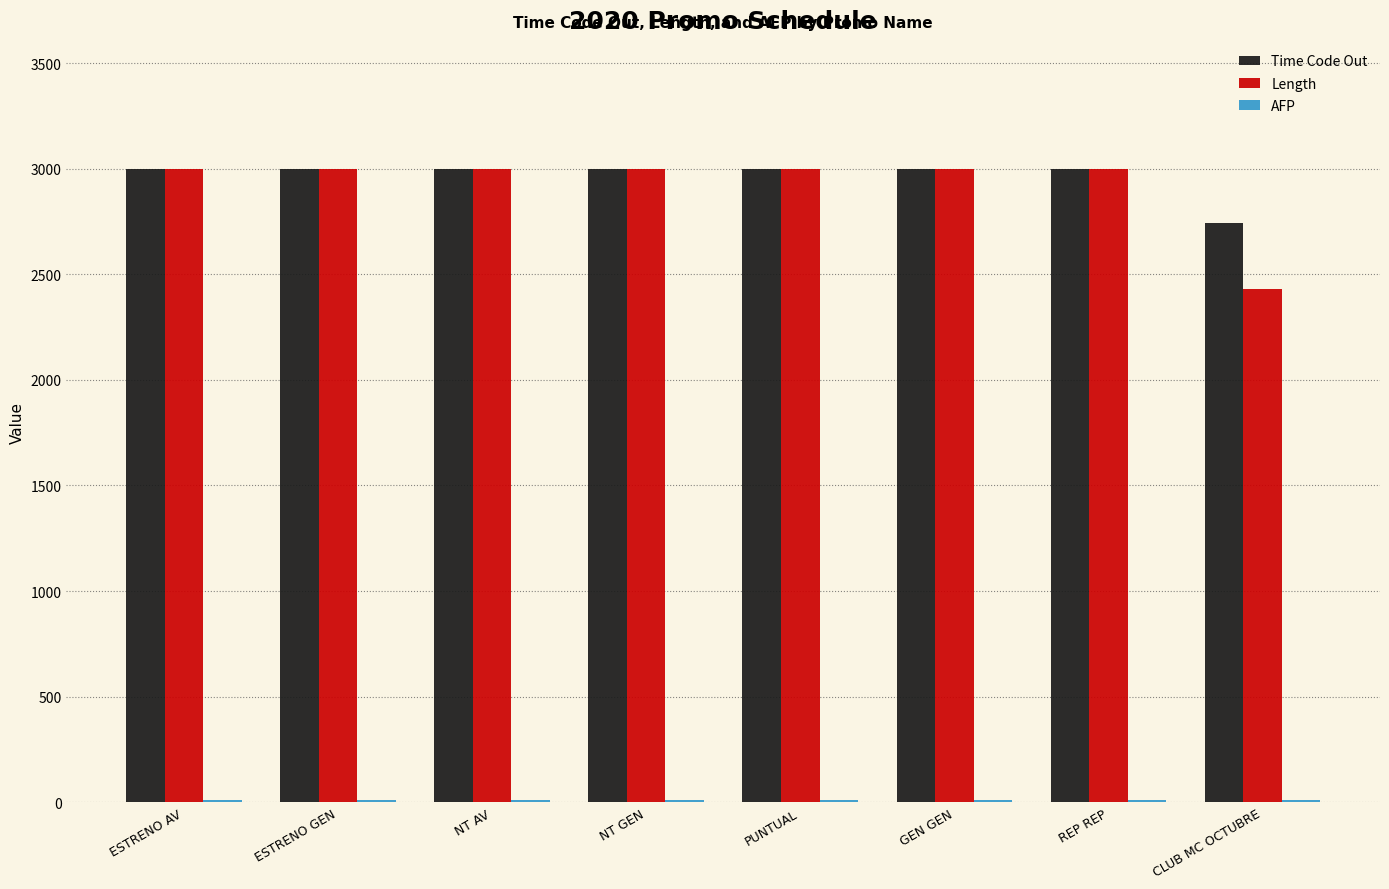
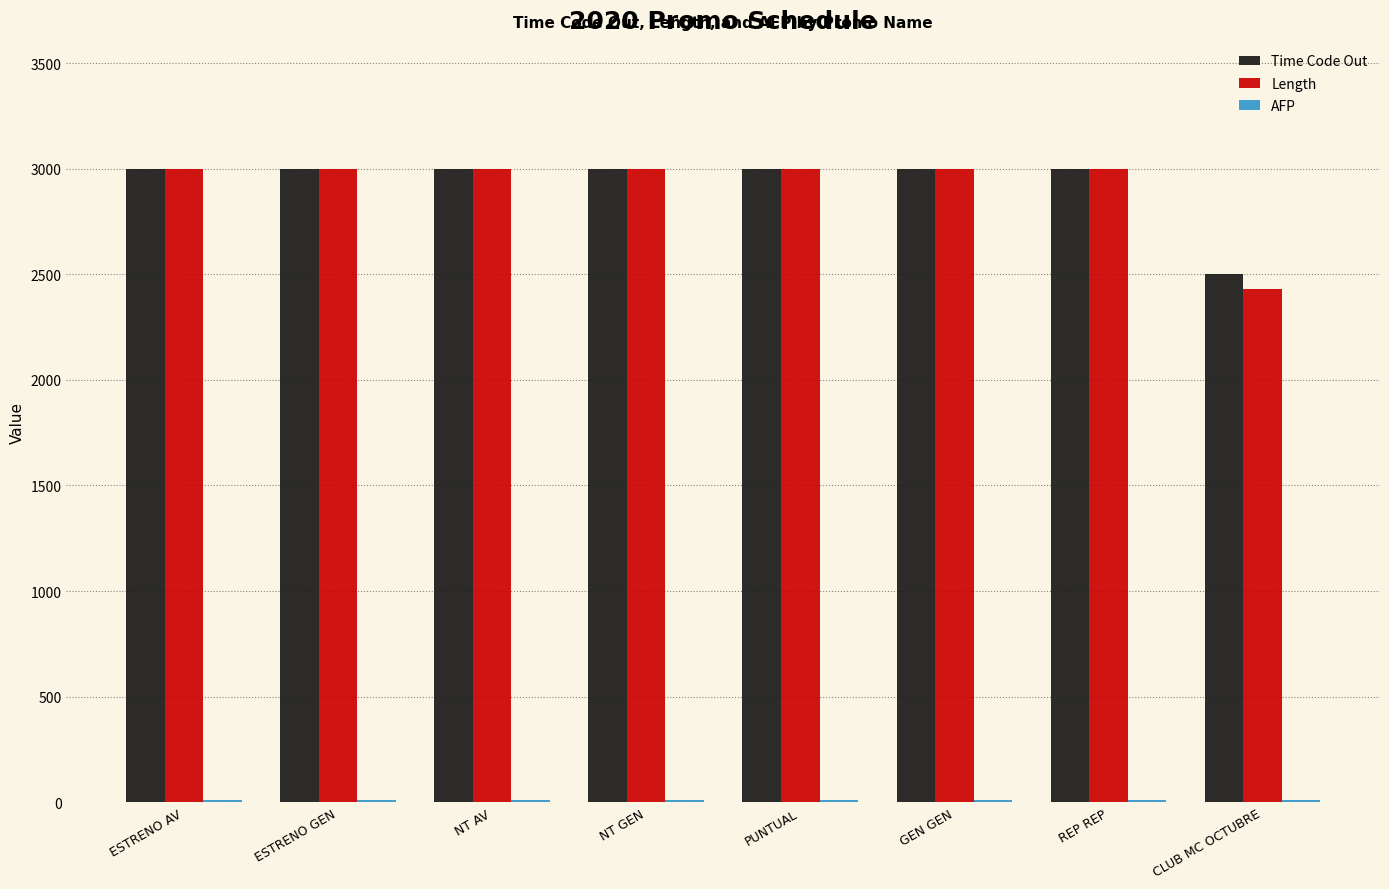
  {
    "Time Code Out": {
      "ESTRENO AV": 3000,
      "ESTRENO GEN": 3000,
      "NT AV": 3000,
      "NT GEN": 3000,
      "PUNTUAL": 3000,
      "GEN GEN": 3000,
      "REP REP": 3000,
-     "CLUB MC OCTUBRE": 2740
+     "CLUB MC OCTUBRE": 2500
    },
    "Length": {
      "ESTRENO AV": 3000,
      "ESTRENO GEN": 3000,
      "NT AV": 3000,
      "NT GEN": 3000,
      "PUNTUAL": 3000,
      "GEN GEN": 3000,
      "REP REP": 3000,
      "CLUB MC OCTUBRE": 2430
    }
  }
